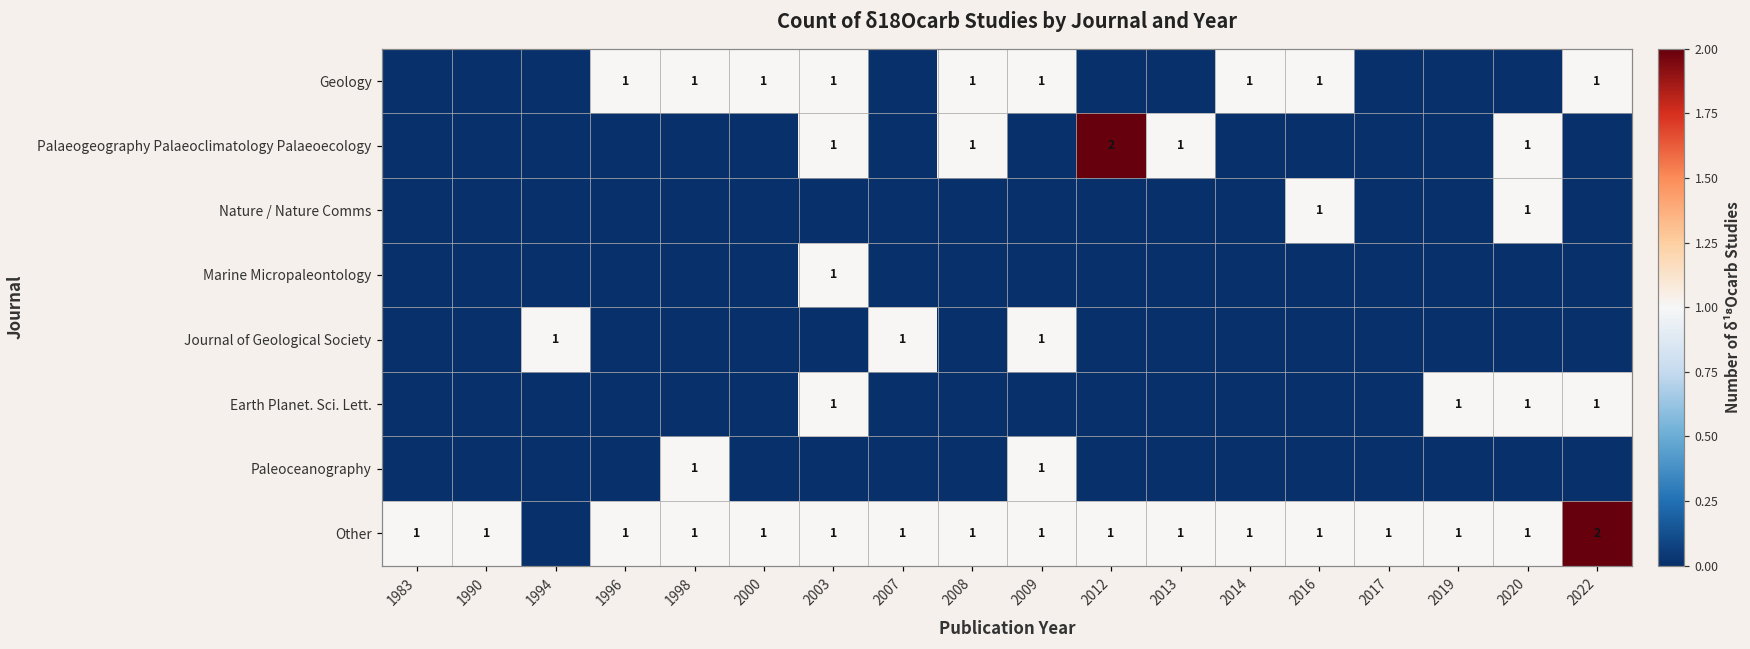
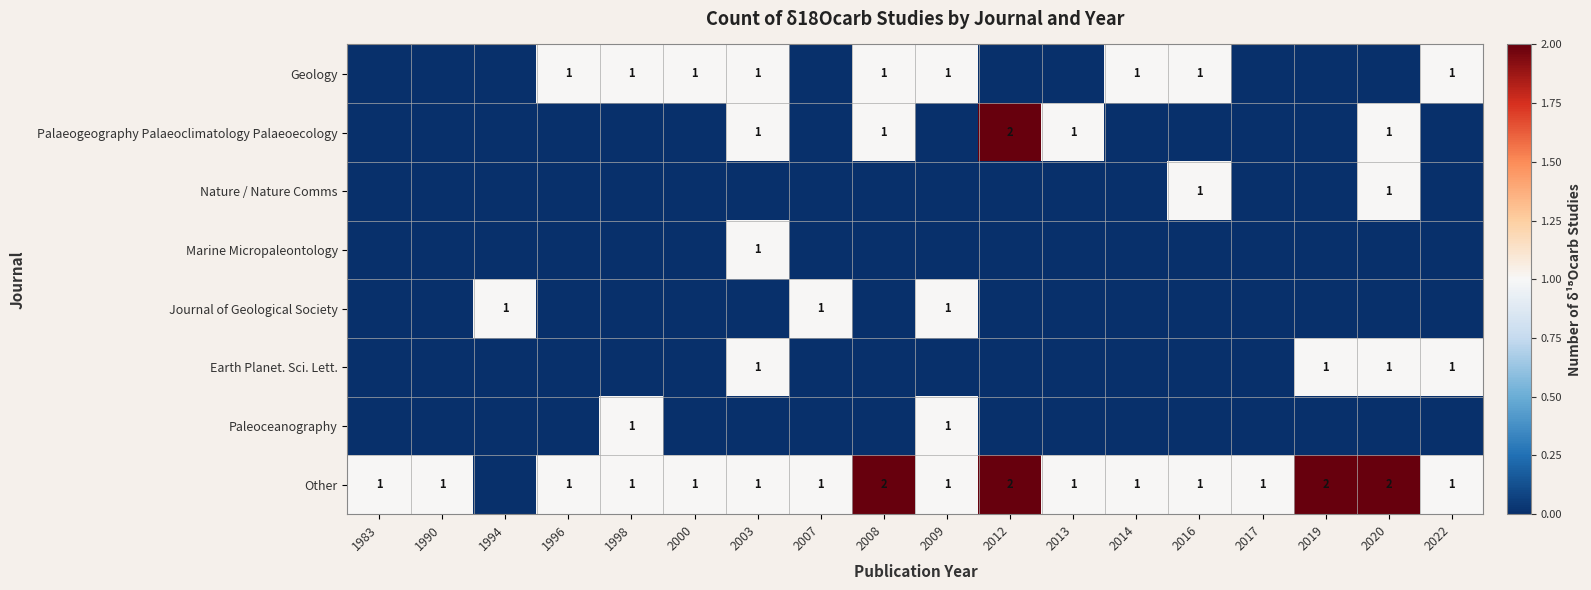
  {
    "Geology": {
      "1996": 1,
      "1998": 1,
      "2000": 1,
      "2003": 1,
      "2008": 1,
      "2009": 1,
      "2014": 1,
      "2016": 1,
      "2022": 1
    },
    "Palaeogeography Palaeoclimatology Palaeoecology": {
      "2003": 1,
      "2008": 1,
      "2012": 2,
      "2013": 1,
      "2020": 1
    },
    "Nature / Nature Comms": {
      "2016": 1,
      "2020": 1
    },
    "Marine Micropaleontology": {
      "2003": 1
    },
    "Journal of Geological Society": {
      "1994": 1,
      "2007": 1,
      "2009": 1
    },
    "Earth Planet. Sci. Lett.": {
      "2003": 1,
      "2019": 1,
      "2020": 1,
      "2022": 1
    },
    "Paleoceanography": {
      "1998": 1,
      "2009": 1
    },
    "Other": {
      "1983": 1,
      "1990": 1,
      "1996": 1,
      "1998": 1,
      "2000": 1,
      "2003": 1,
      "2007": 1,
-     "2008": 1,
+     "2008": 2,
      "2009": 1,
-     "2012": 1,
+     "2012": 2,
      "2013": 1,
      "2014": 1,
      "2016": 1,
      "2017": 1,
-     "2019": 1,
-     "2020": 1,
-     "2022": 2
+     "2019": 2,
+     "2020": 2,
+     "2022": 1
    }
  }
